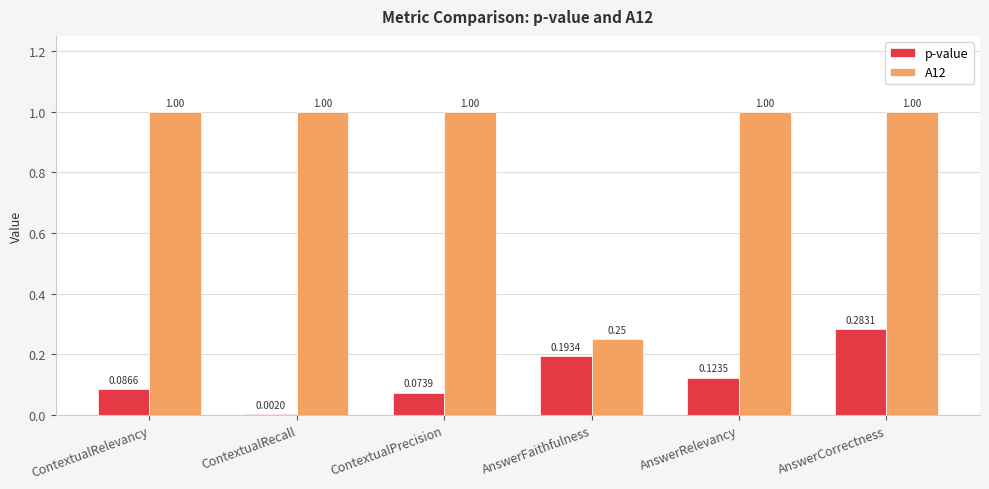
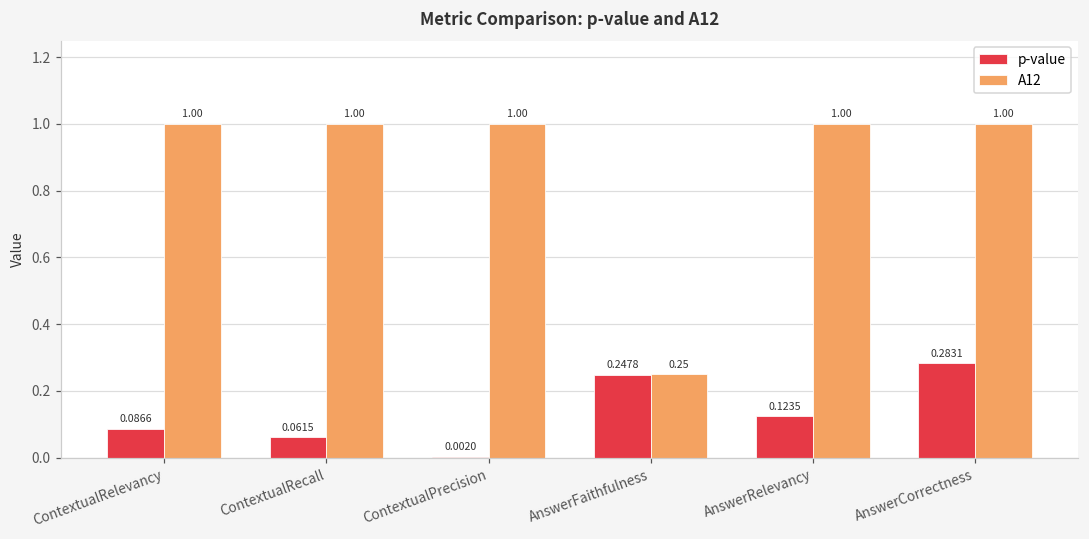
  {
    "p-value": {
      "ContextualRelevancy": 0.0866,
-     "ContextualRecall": 0.0020,
-     "ContextualPrecision": 0.0739,
-     "AnswerFaithfulness": 0.1934,
+     "ContextualRecall": 0.0615,
+     "ContextualPrecision": 0.0020,
+     "AnswerFaithfulness": 0.2478,
      "AnswerRelevancy": 0.1235,
      "AnswerCorrectness": 0.2831
    },
    "A12": {
      "ContextualRelevancy": 1.00,
      "ContextualRecall": 1.00,
      "ContextualPrecision": 1.00,
      "AnswerFaithfulness": 0.25,
      "AnswerRelevancy": 1.00,
      "AnswerCorrectness": 1.00
    }
  }
